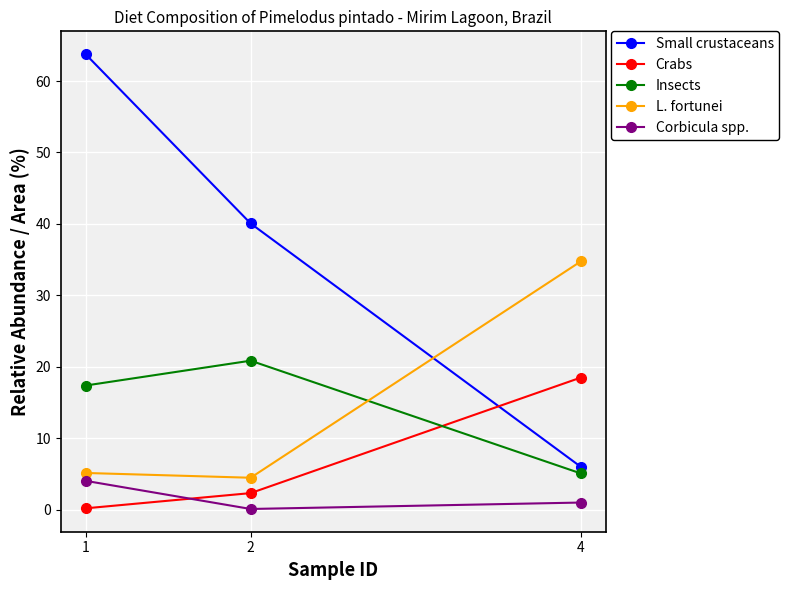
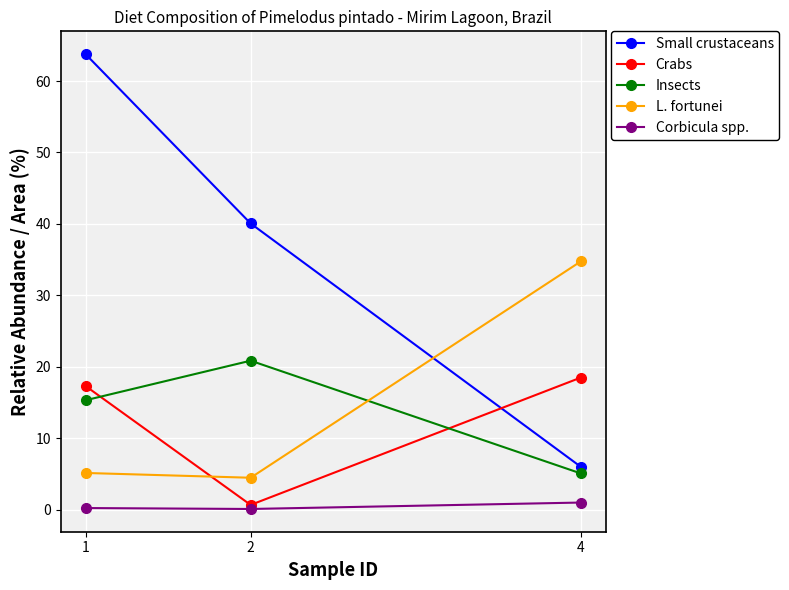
  {
    "Small crustaceans": {
      "1": 64,
      "2": 40,
      "4": 6
    },
    "Crabs": {
-     "1": 0,
-     "2": 2,
+     "1": 17,
+     "2": 1,
      "4": 19
    },
    "Insects": {
-     "1": 17,
+     "1": 15,
      "2": 21,
      "4": 5
    },
    "L. fortunei": {
      "1": 5,
      "2": 4,
      "4": 35
    },
    "Corbicula spp.": {
-     "1": 4,
+     "1": 0,
      "2": 0,
      "4": 1
    }
  }
